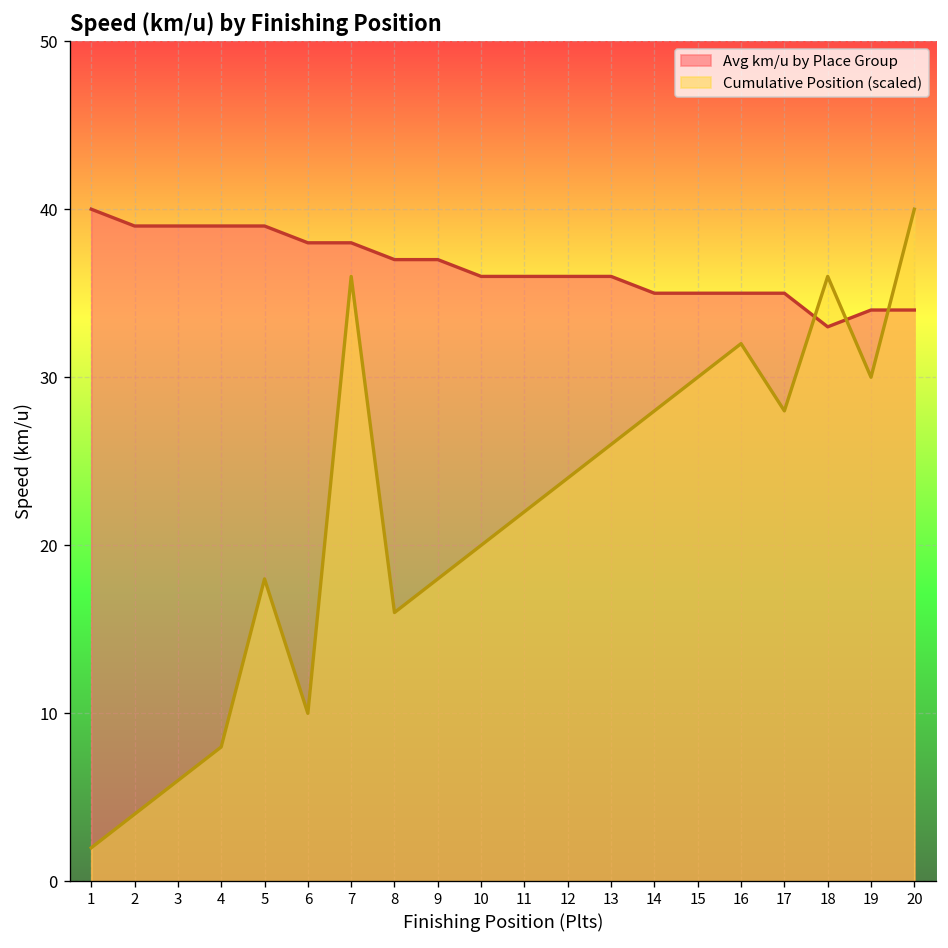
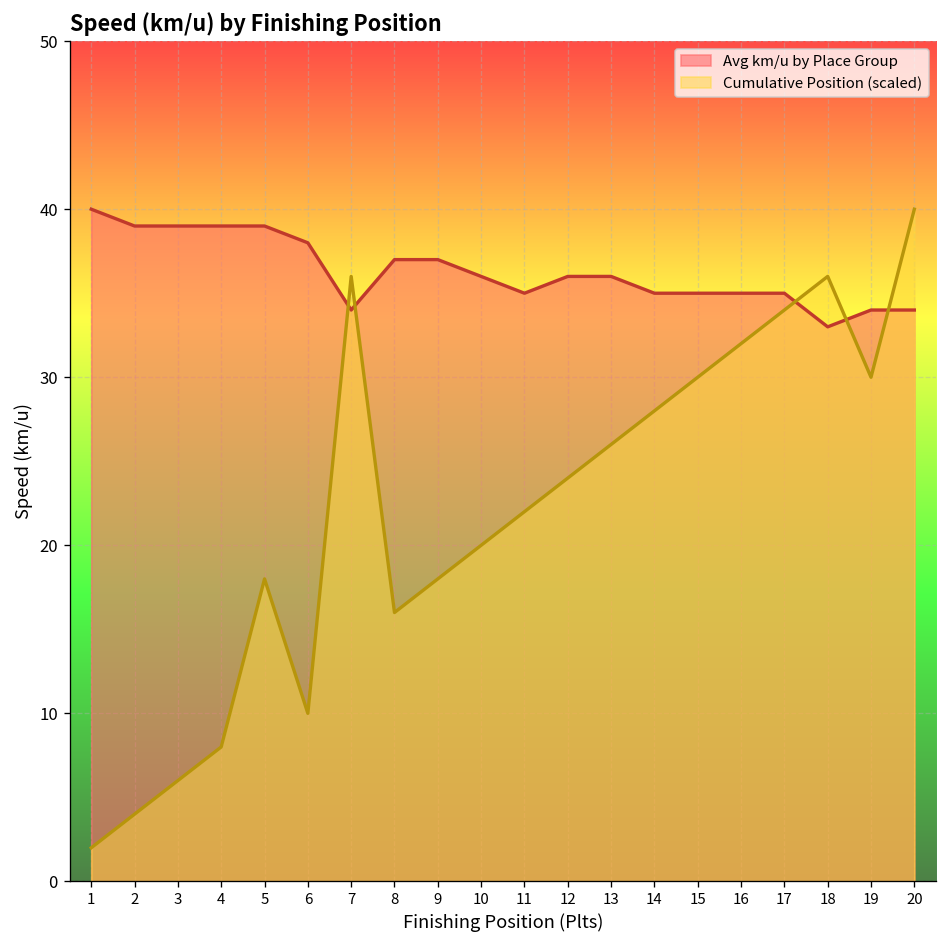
  {
    "Avg km/u by Place Group": {
      "1": 40,
      "2": 39,
      "3": 39,
      "4": 39,
      "5": 39,
      "6": 38,
-     "7": 38,
+     "7": 34,
      "8": 37,
      "9": 37,
      "10": 36,
-     "11": 36,
+     "11": 35,
      "12": 36,
      "13": 36,
      "14": 35,
      "15": 35,
      "16": 35,
      "17": 35,
      "18": 33,
      "19": 34,
      "20": 34
    },
    "Cumulative Position (scaled)": {
      "1": 2.0,
      "2": 4.0,
      "3": 6.0,
      "4": 8.0,
      "5": 18.0,
      "6": 10.0,
      "7": 36.0,
      "8": 16.0,
      "9": 18.0,
      "10": 20.0,
      "11": 22.0,
      "12": 24.0,
      "13": 26.0,
      "14": 28.0,
      "15": 30.0,
      "16": 32.0,
-     "17": 28.0,
+     "17": 34.0,
      "18": 36.0,
      "19": 30.0,
      "20": 40.0
    }
  }
